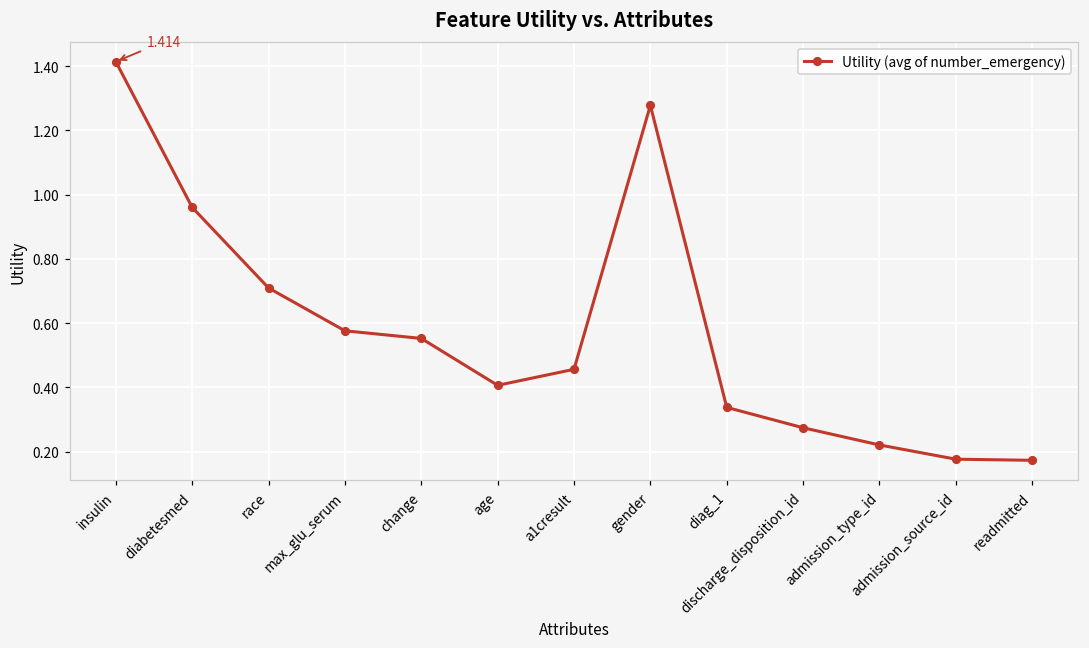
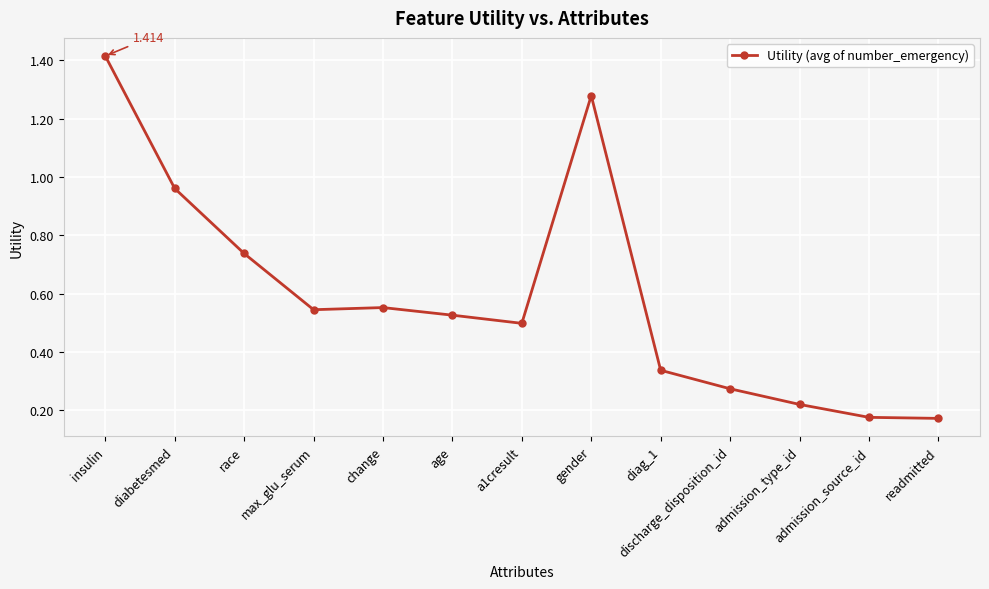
  {
    "diabetesmed": 0.96,
-   "race": 0.71,
-   "max_glu_serum": 0.58,
+   "race": 0.74,
+   "max_glu_serum": 0.55,
    "change": 0.55,
-   "age": 0.41,
-   "a1cresult": 0.46,
+   "age": 0.53,
+   "a1cresult": 0.50,
    "gender": 1.28,
    "diag_1": 0.34,
    "discharge_disposition_id": 0.27,
    "admission_type_id": 0.22,
    "admission_source_id": 0.18,
    "readmitted": 0.17
  }
